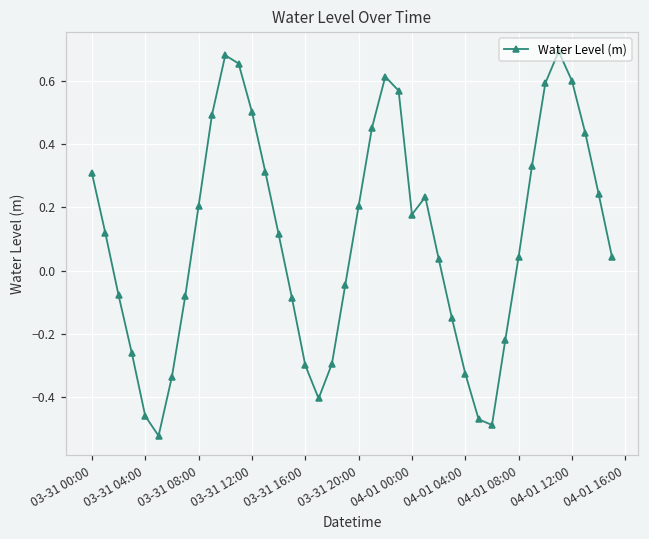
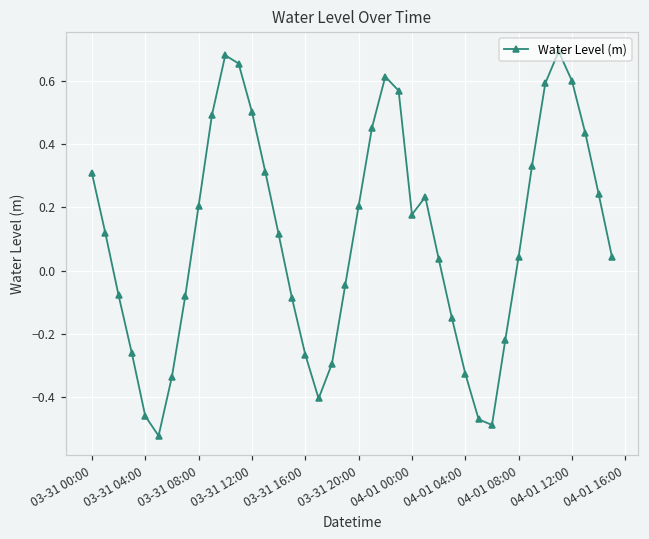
  {
    "03-31 00:00": 0.31,
    "03-31 04:00": -0.46,
    "03-31 08:00": 0.20,
    "03-31 12:00": 0.50,
-   "03-31 16:00": -0.30,
+   "03-31 16:00": -0.27,
    "03-31 20:00": 0.20,
    "04-01 00:00": 0.18,
    "04-01 04:00": -0.33,
    "04-01 08:00": 0.04,
    "04-01 12:00": 0.60
  }
